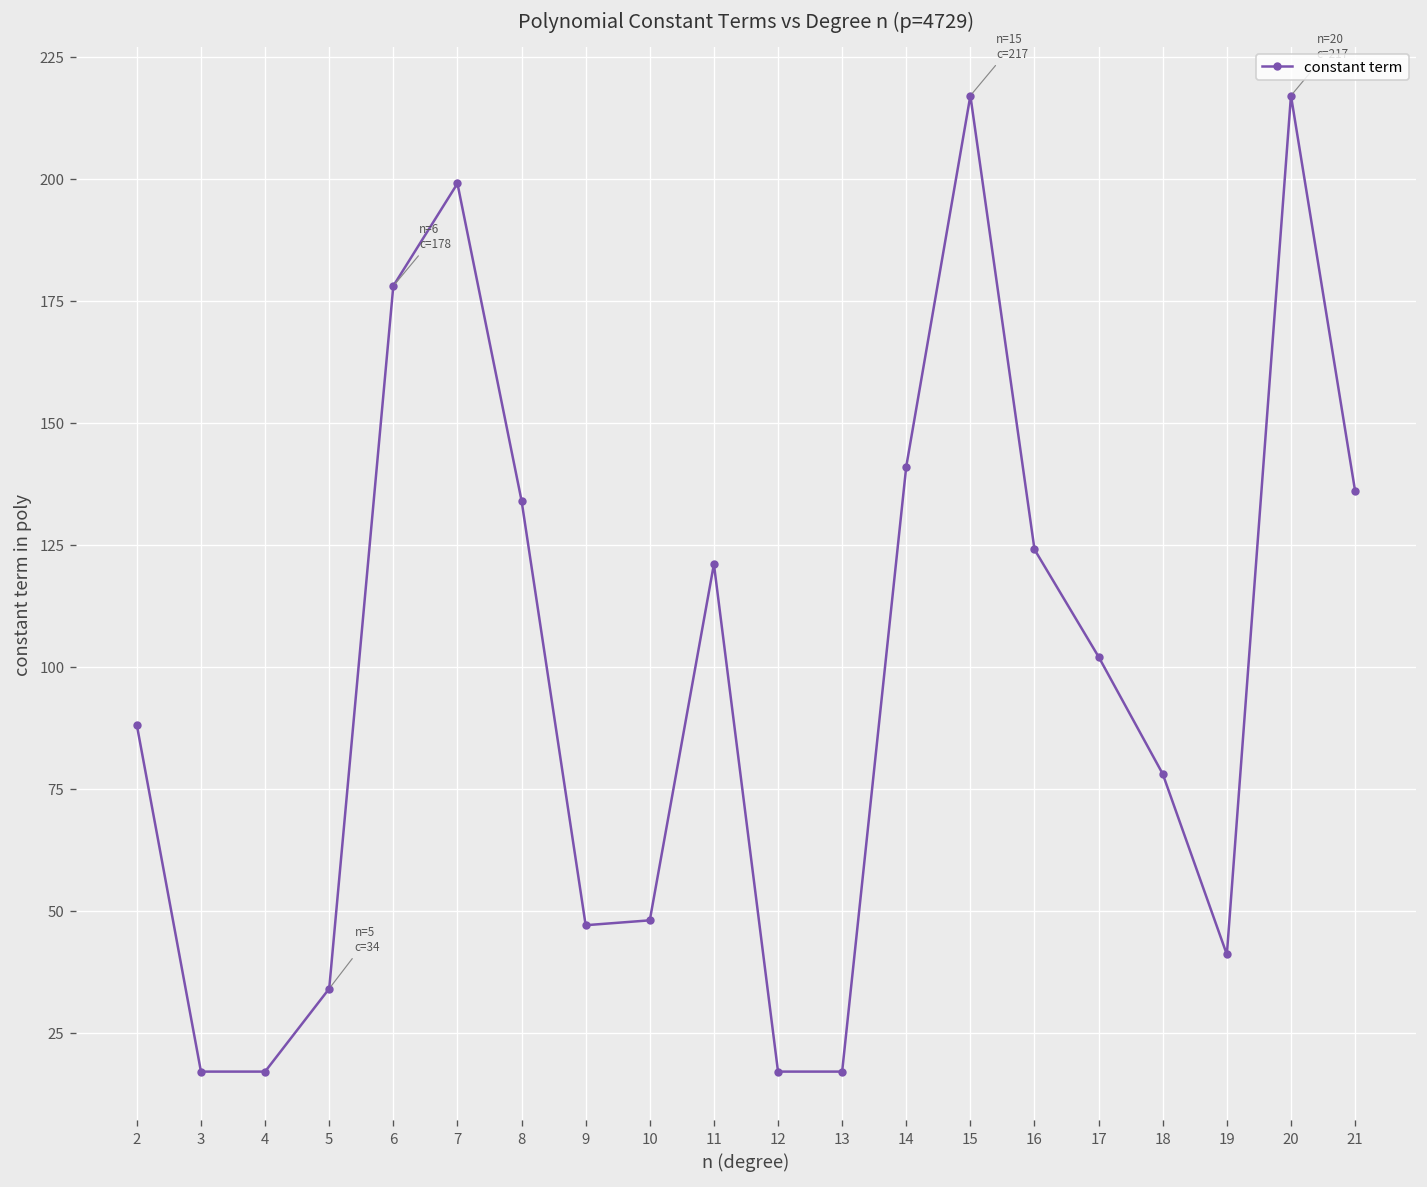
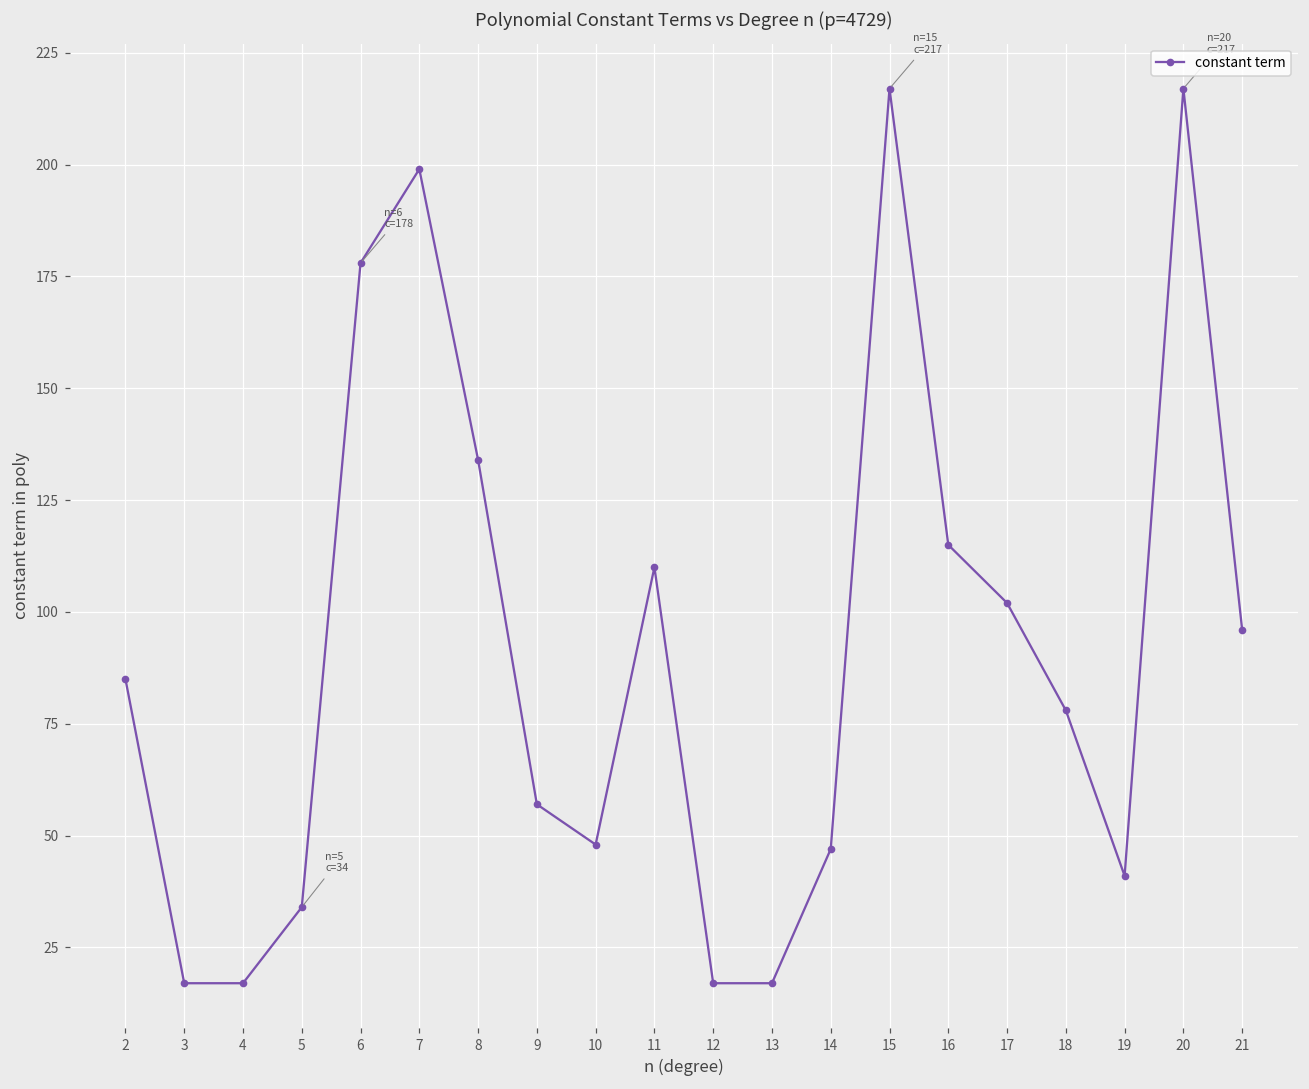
  {
-   "2": 88,
+   "2": 85,
    "3": 17,
    "4": 17,
    "7": 199,
    "8": 134,
-   "9": 47,
+   "9": 57,
    "10": 48,
-   "11": 121,
+   "11": 110,
    "12": 17,
    "13": 17,
-   "14": 141,
-   "16": 124,
+   "14": 47,
+   "16": 115,
    "17": 102,
    "18": 78,
    "19": 41,
-   "21": 136
+   "21": 96
  }
